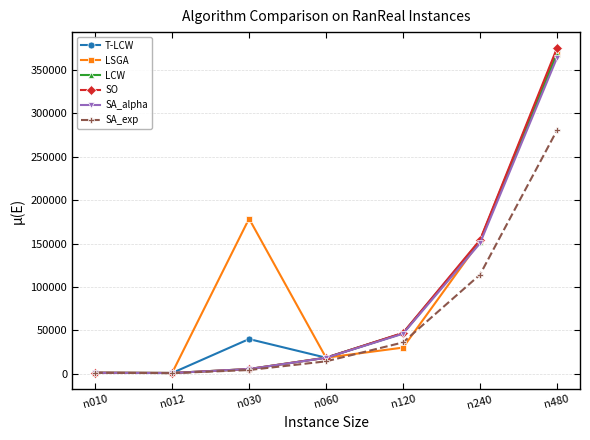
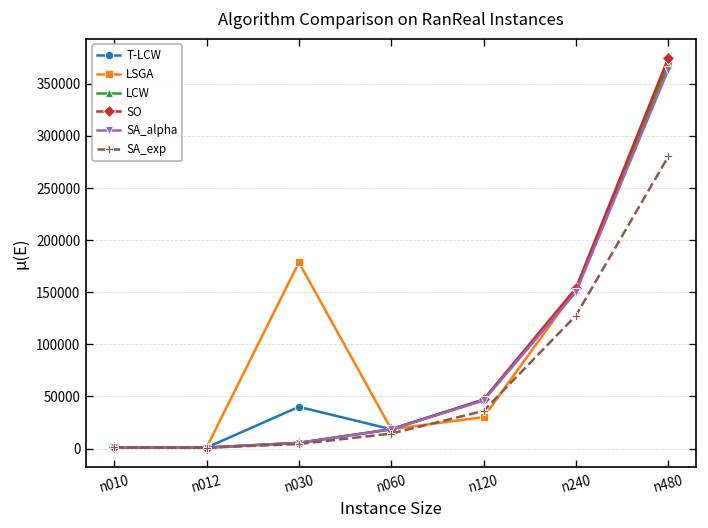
  {
    "T-LCW": {
      "n030": 40000
    },
    "LSGA": {
      "n030": 180000,
      "n120": 30000
    },
    "SA_alpha": {
      "n480": 360000
    },
    "SA_exp": {
      "n060": 10000,
      "n120": 40000,
-     "n240": 110000,
+     "n240": 130000,
      "n480": 280000
    }
  }
